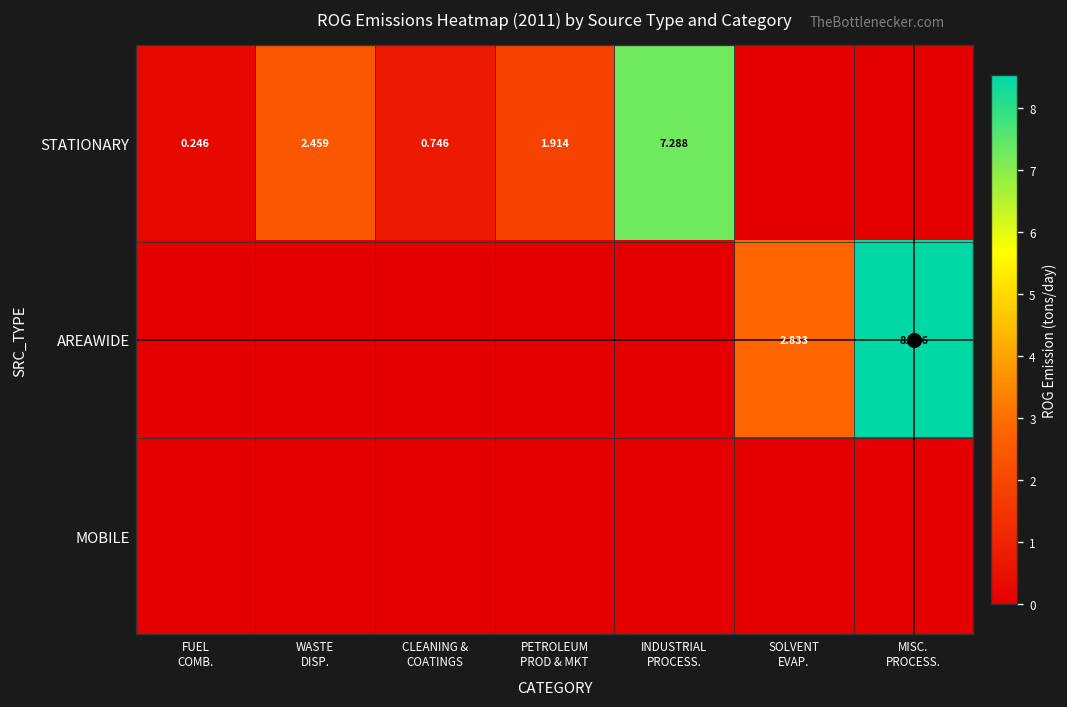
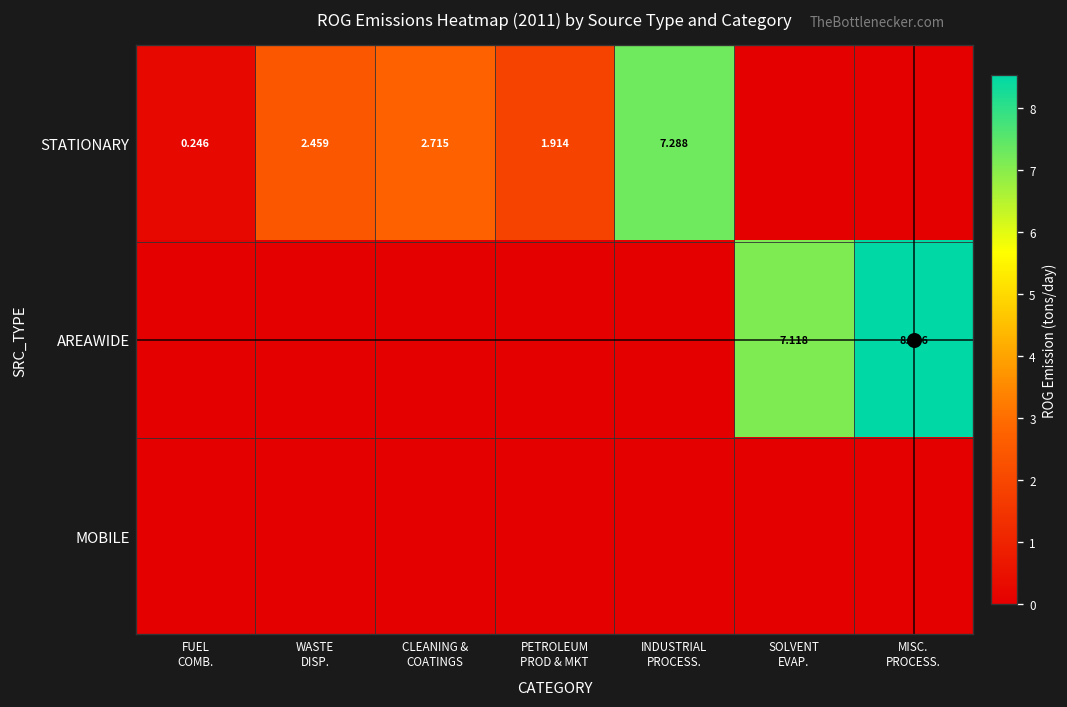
  {
    "STATIONARY": {
      "FUEL COMB.": 0.246,
      "WASTE DISP.": 2.459,
-     "CLEANING & COATINGS": 0.746,
+     "CLEANING & COATINGS": 2.715,
      "PETROLEUM PROD & MKT": 1.914,
      "INDUSTRIAL PROCESS.": 7.288
    },
    "AREAWIDE": {
-     "SOLVENT EVAP.": 2.833
+     "SOLVENT EVAP.": 7.118
    }
  }
